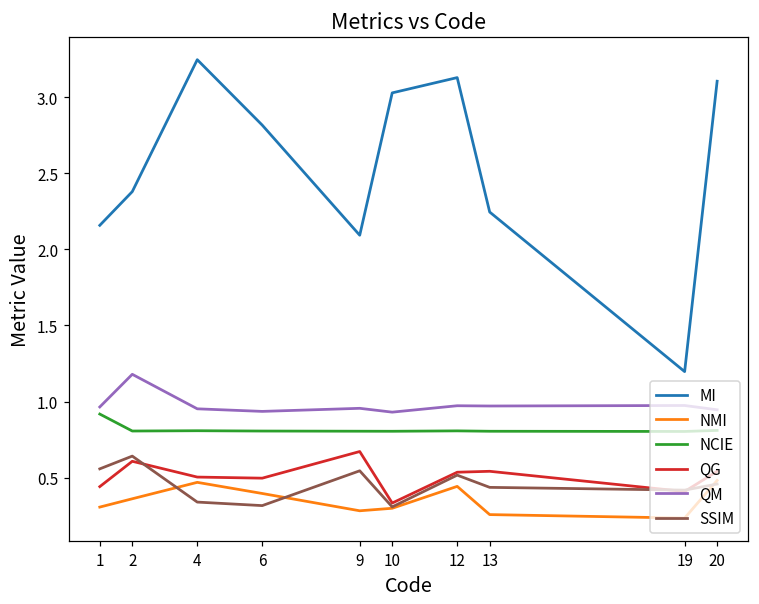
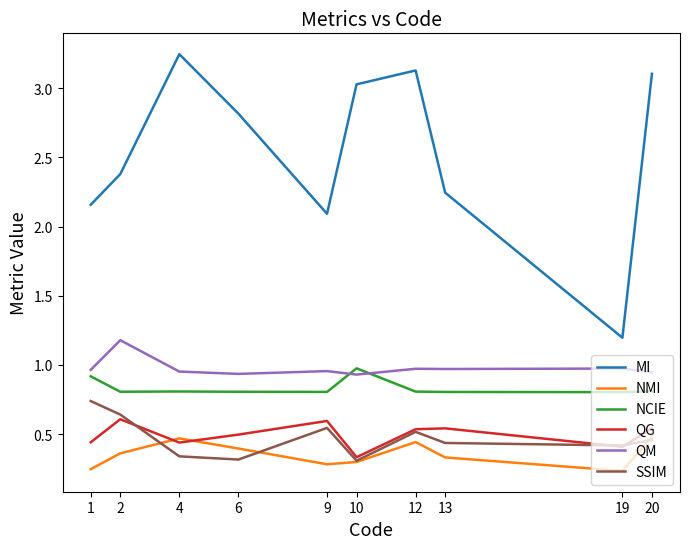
  {
    "MI": {
      "1": 2.16,
      "2": 2.38,
      "4": 3.25,
      "6": 2.82,
      "9": 2.09,
      "10": 3.03,
      "12": 3.13,
      "13": 2.25,
      "19": 1.20,
      "20": 3.11
    },
    "NMI": {
-     "1": 0.31,
+     "1": 0.25,
      "2": 0.36,
      "4": 0.47,
      "6": 0.40,
      "9": 0.28,
      "12": 0.44,
-     "13": 0.26
+     "13": 0.33
    },
    "NCIE": {
      "1": 0.92,
      "2": 0.81,
      "4": 0.81,
      "6": 0.81,
      "9": 0.80,
-     "10": 0.80,
+     "10": 0.98,
      "12": 0.81,
      "13": 0.80
    },
    "QG": {
      "1": 0.44,
      "2": 0.61,
-     "4": 0.50,
+     "4": 0.44,
      "6": 0.50,
-     "9": 0.67,
+     "9": 0.59,
      "10": 0.33,
      "12": 0.54,
      "13": 0.54
    },
    "QM": {
      "1": 0.96,
      "2": 1.18,
      "4": 0.95,
      "6": 0.93,
      "9": 0.96,
      "10": 0.93,
      "12": 0.97,
      "13": 0.97
    },
    "SSIM": {
-     "1": 0.56,
+     "1": 0.74,
      "2": 0.64,
      "4": 0.34,
      "6": 0.32,
      "9": 0.54,
      "12": 0.52,
      "13": 0.44
    }
  }
